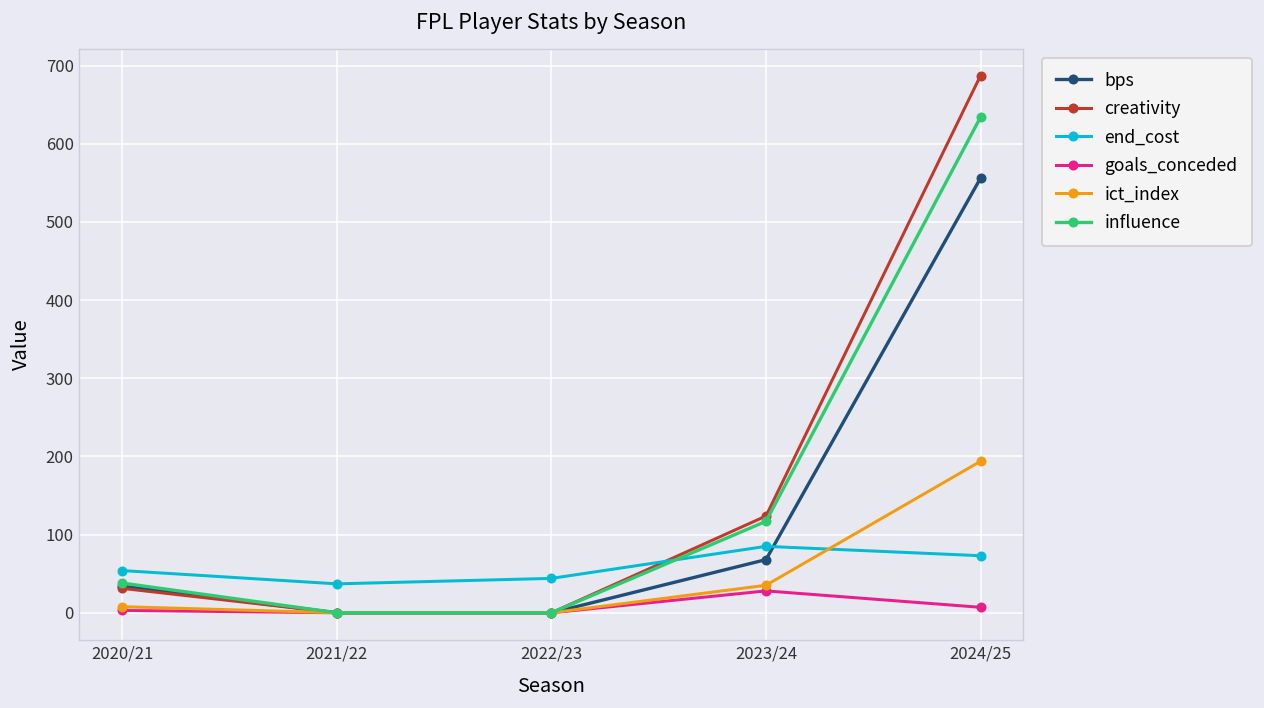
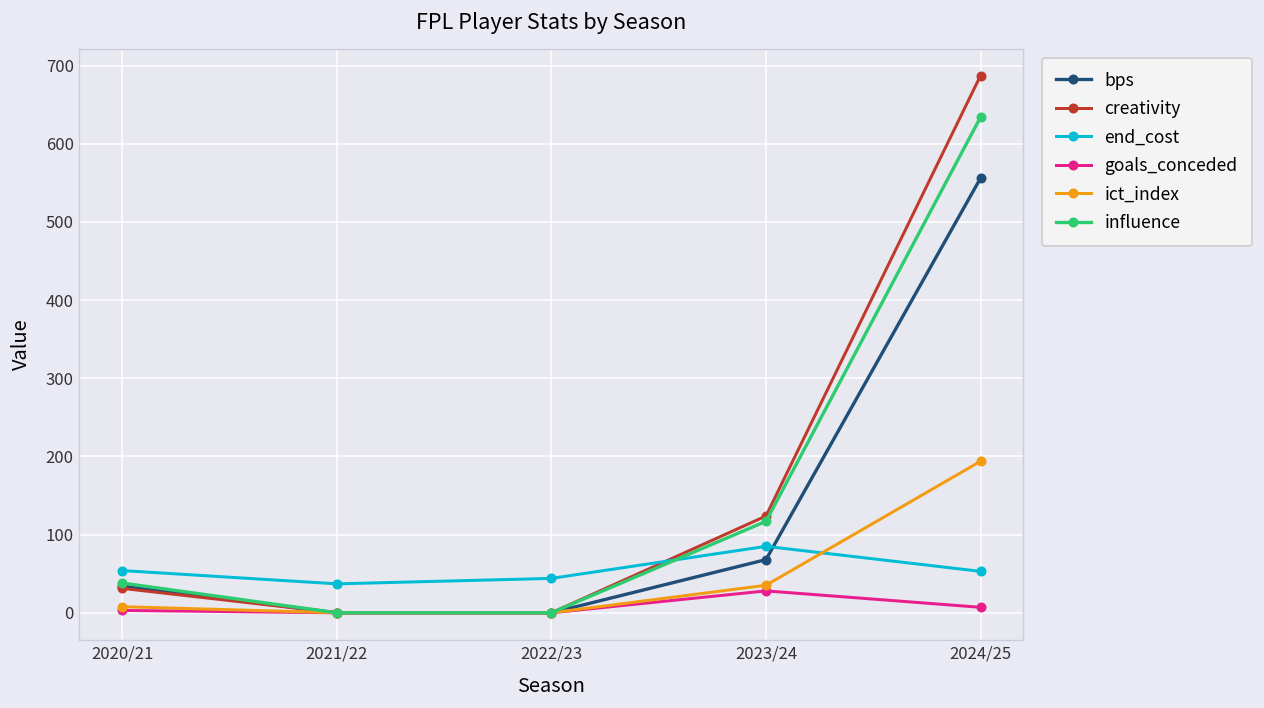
  {
    "bps": {
      "2023/24": 70,
      "2024/25": 560
    },
    "creativity": {
      "2023/24": 120,
      "2024/25": 690
    },
    "end_cost": {
      "2020/21": 50,
      "2021/22": 40,
      "2022/23": 40,
      "2023/24": 90,
-     "2024/25": 70
+     "2024/25": 50
    },
    "goals_conceded": {
      "2020/21": 0,
      "2023/24": 30,
      "2024/25": 10
    },
    "ict_index": {
      "2020/21": 10,
      "2023/24": 40,
      "2024/25": 190
    },
    "influence": {
      "2020/21": 40,
      "2023/24": 120,
      "2024/25": 630
    }
  }
